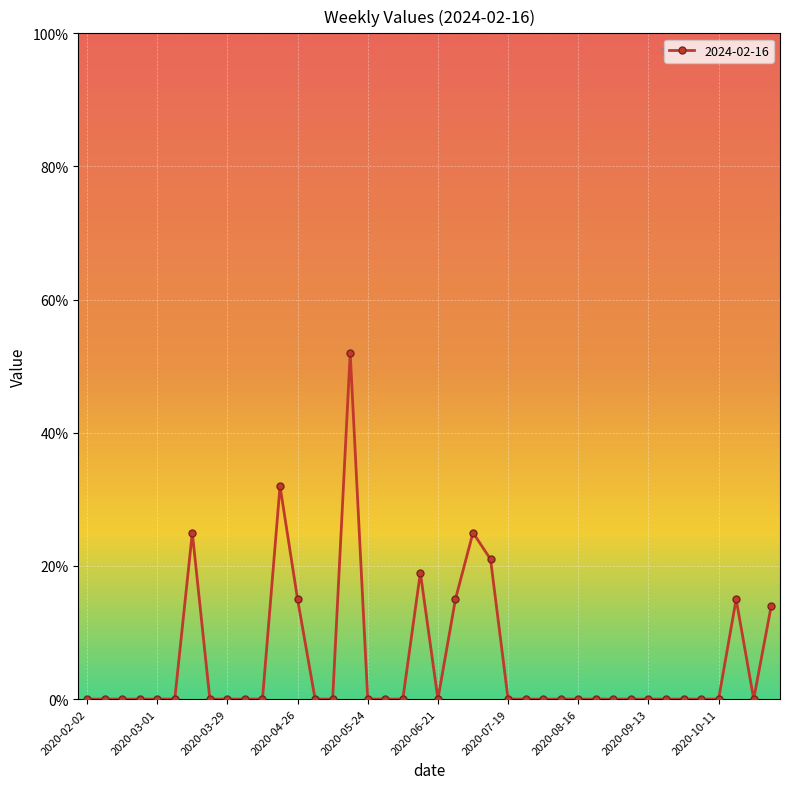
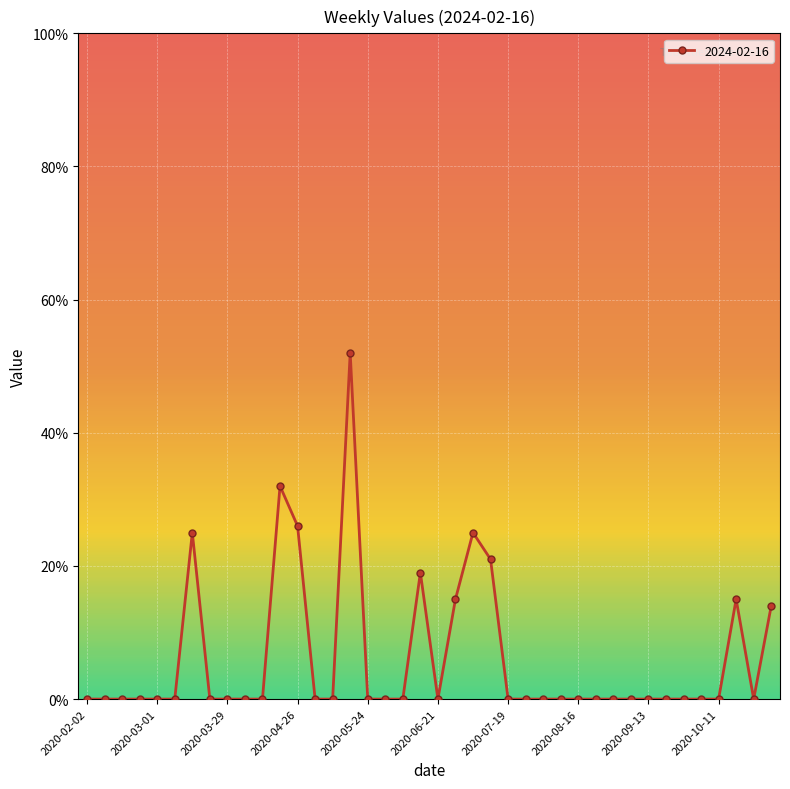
  {
    "2020-02-02": "0%",
    "2020-03-01": "0%",
    "2020-03-29": "0%",
-   "2020-04-26": "15%",
+   "2020-04-26": "26%",
    "2020-05-24": "0%",
    "2020-06-21": "0%",
    "2020-07-19": "0%",
    "2020-08-16": "0%",
    "2020-09-13": "0%",
    "2020-10-11": "0%"
  }
